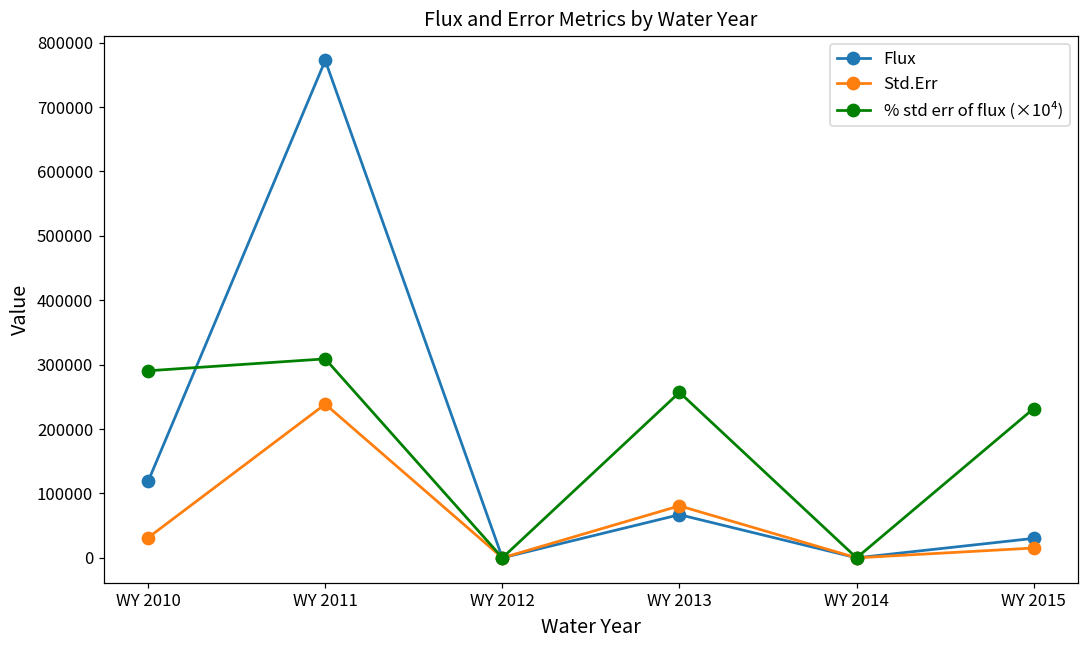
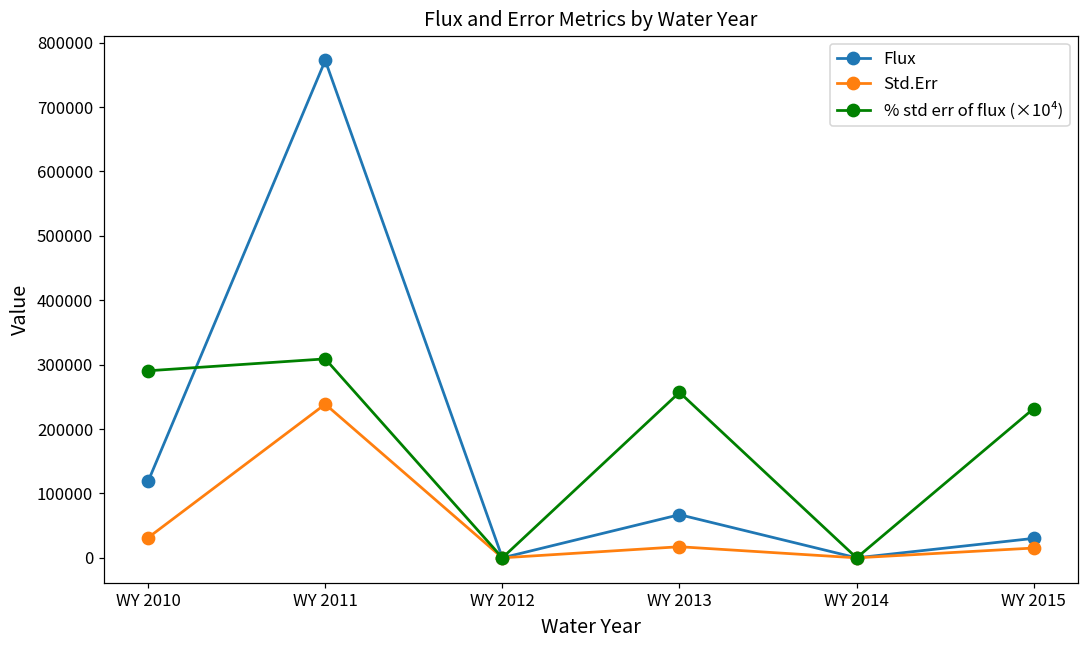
  {
    "Flux": {
      "WY 2010": 120000,
      "WY 2011": 770000,
      "WY 2013": 70000,
      "WY 2015": 30000
    },
    "Std.Err": {
      "WY 2010": 30000,
      "WY 2011": 240000,
-     "WY 2013": 80000,
+     "WY 2013": 20000,
      "WY 2015": 20000
    },
    "% std err of flux (×10⁴)": {
      "WY 2010": 290000,
      "WY 2011": 310000,
      "WY 2013": 260000,
      "WY 2015": 230000
    }
  }
